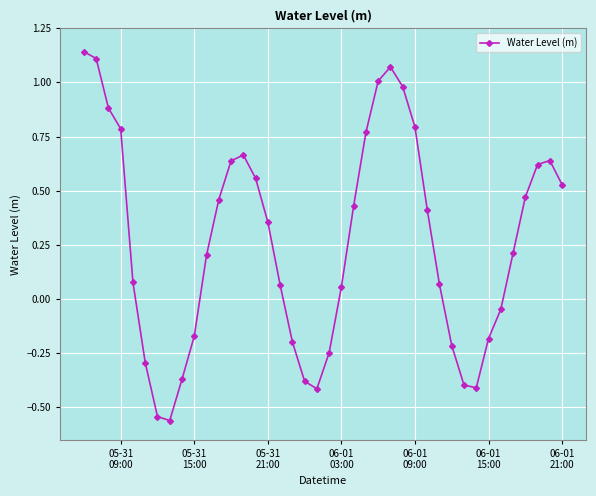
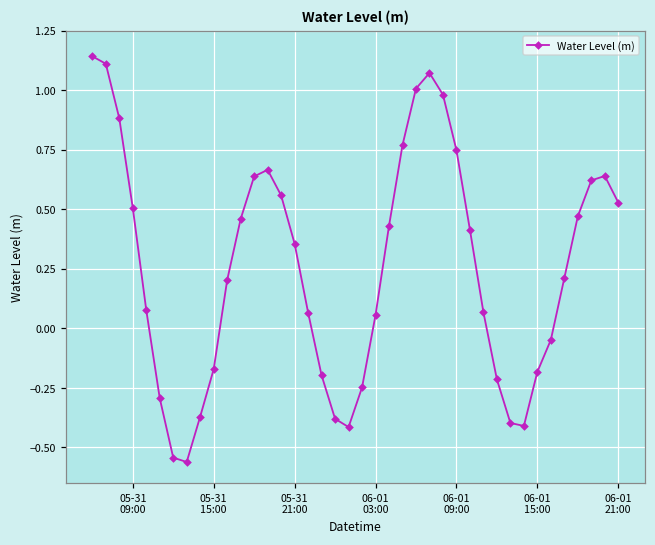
  {
-   "05-31 09:00": 0.79,
+   "05-31 09:00": 0.51,
    "05-31 15:00": -0.17,
    "05-31 21:00": 0.36,
    "06-01 03:00": 0.06,
-   "06-01 09:00": 0.79,
+   "06-01 09:00": 0.75,
    "06-01 15:00": -0.18,
    "06-01 21:00": 0.53
  }
